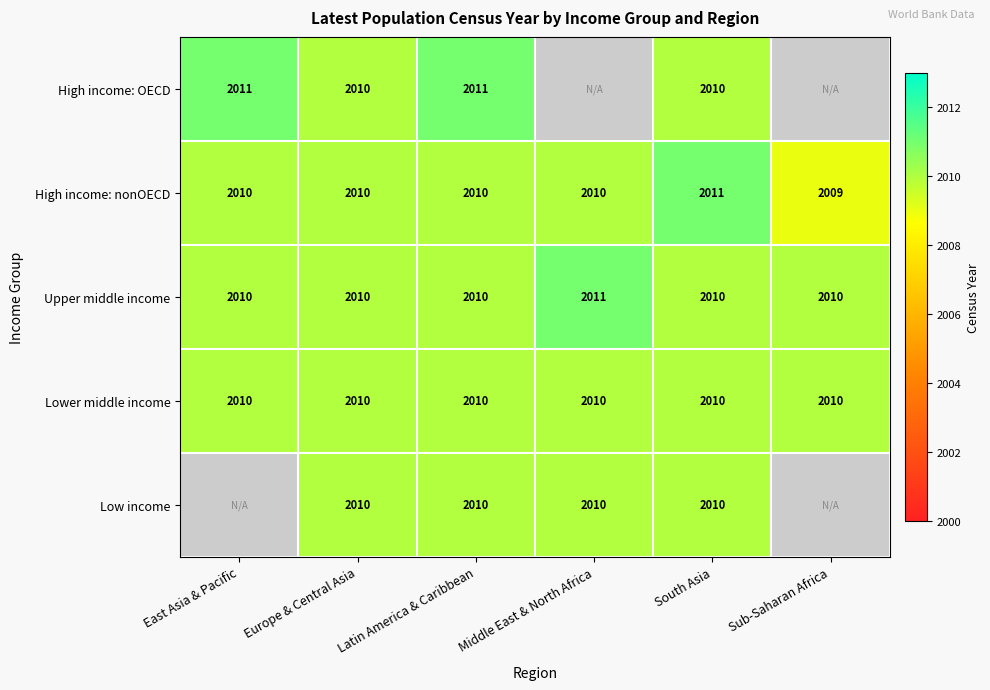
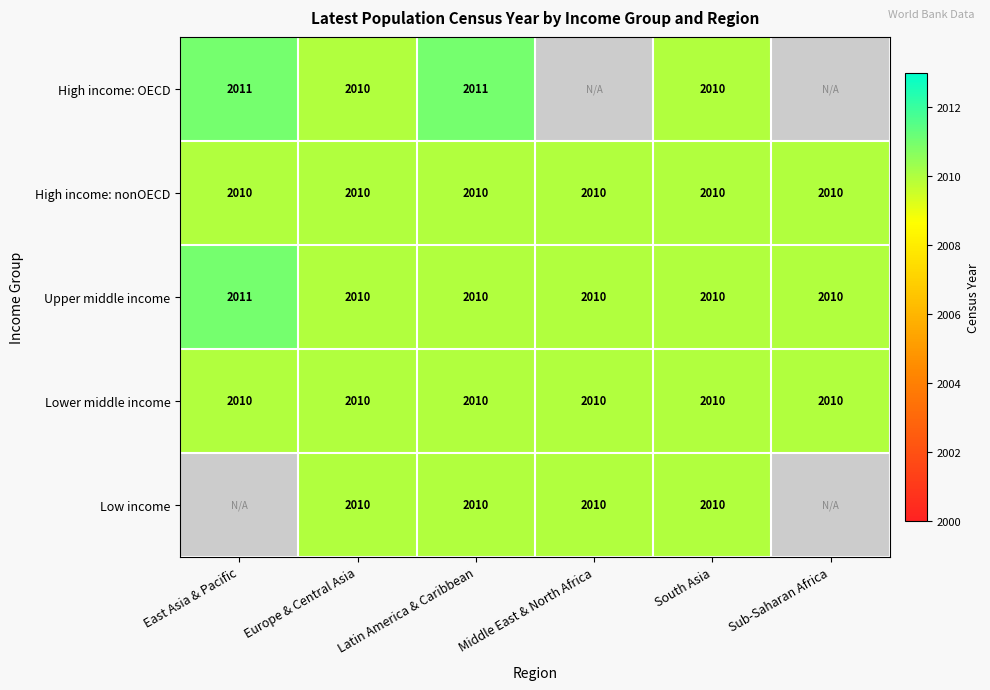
  {
    "High income: OECD": {
      "East Asia & Pacific": 2011,
      "Europe & Central Asia": 2010,
      "Latin America & Caribbean": 2011,
      "South Asia": 2010
    },
    "High income: nonOECD": {
      "East Asia & Pacific": 2010,
      "Europe & Central Asia": 2010,
      "Latin America & Caribbean": 2010,
      "Middle East & North Africa": 2010,
-     "South Asia": 2011,
-     "Sub-Saharan Africa": 2009
+     "South Asia": 2010,
+     "Sub-Saharan Africa": 2010
    },
    "Upper middle income": {
-     "East Asia & Pacific": 2010,
+     "East Asia & Pacific": 2011,
      "Europe & Central Asia": 2010,
      "Latin America & Caribbean": 2010,
-     "Middle East & North Africa": 2011,
+     "Middle East & North Africa": 2010,
      "South Asia": 2010,
      "Sub-Saharan Africa": 2010
    },
    "Lower middle income": {
      "East Asia & Pacific": 2010,
      "Europe & Central Asia": 2010,
      "Latin America & Caribbean": 2010,
      "Middle East & North Africa": 2010,
      "South Asia": 2010,
      "Sub-Saharan Africa": 2010
    },
    "Low income": {
      "Europe & Central Asia": 2010,
      "Latin America & Caribbean": 2010,
      "Middle East & North Africa": 2010,
      "South Asia": 2010
    }
  }
